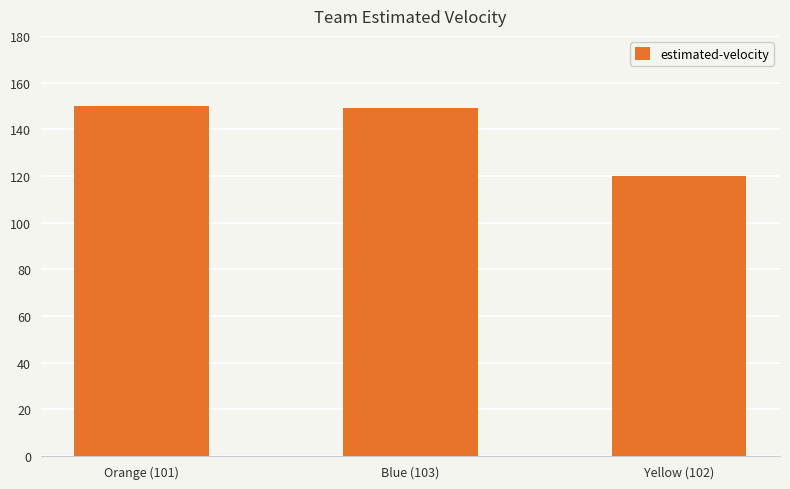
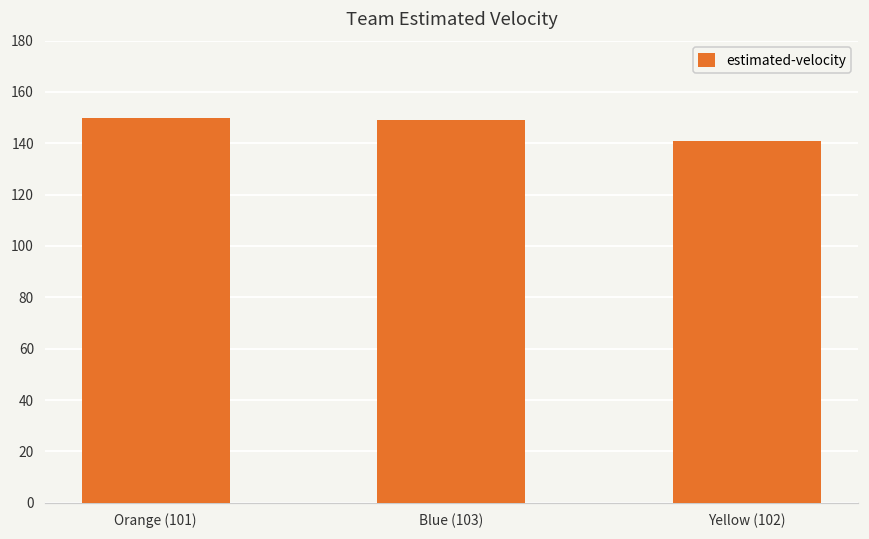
  {
    "Orange (101)": 150,
    "Blue (103)": 149,
-   "Yellow (102)": 120
+   "Yellow (102)": 141
  }
